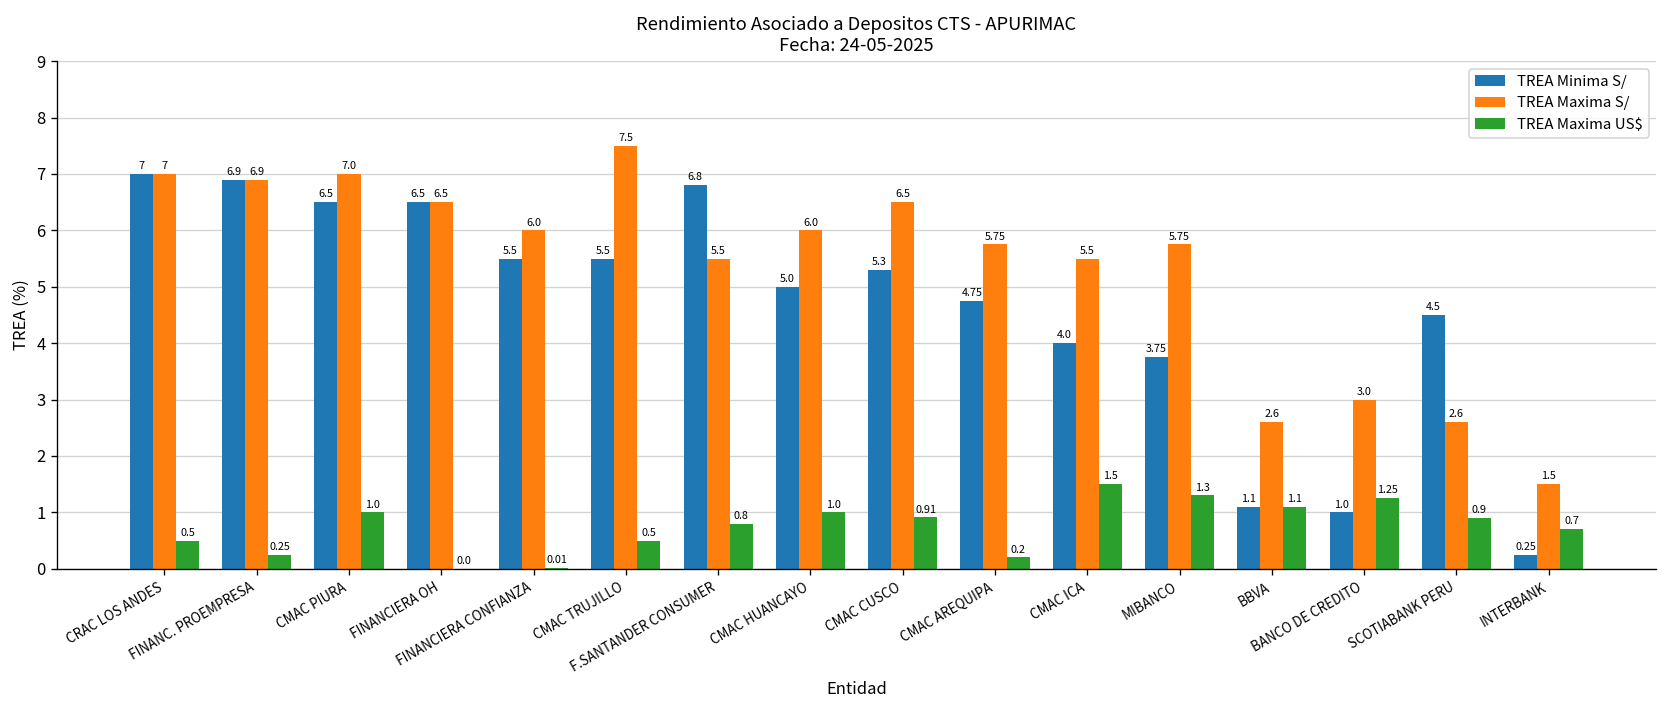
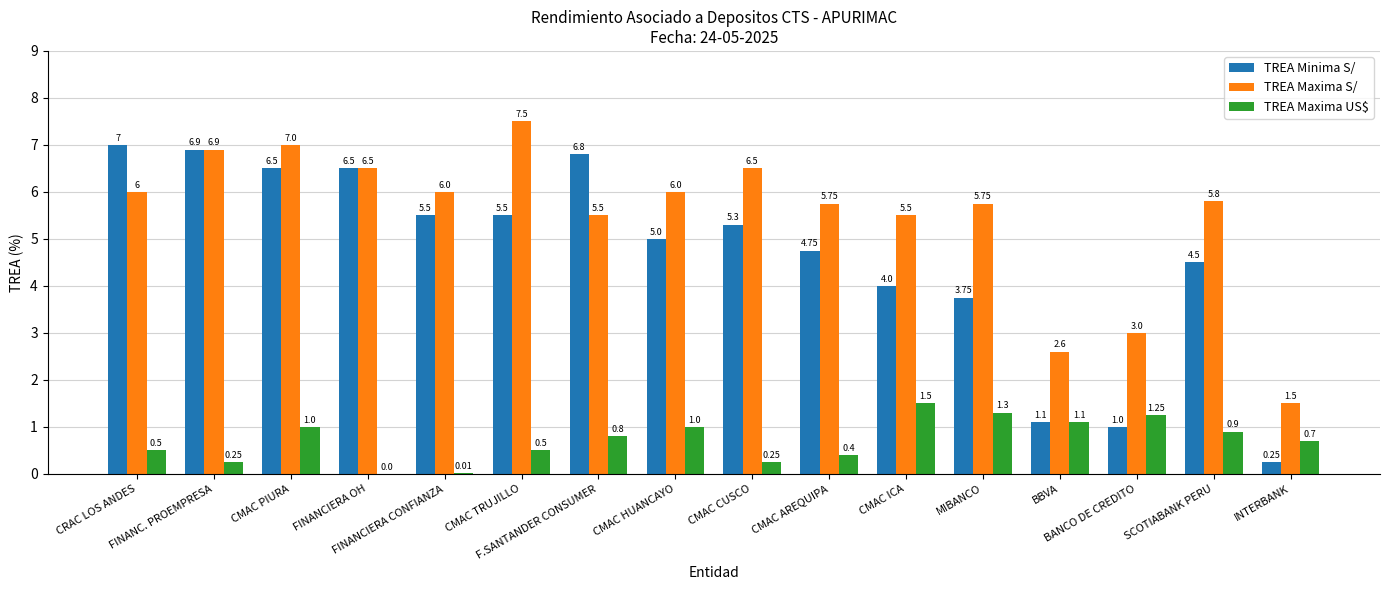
  {
    "TREA Minima S/": {
      "CRAC LOS ANDES": 7,
      "FINANC. PROEMPRESA": 6.9,
      "CMAC PIURA": 6.5,
      "FINANCIERA OH": 6.5,
      "FINANCIERA CONFIANZA": 5.5,
      "CMAC TRUJILLO": 5.5,
      "F.SANTANDER CONSUMER": 6.8,
      "CMAC HUANCAYO": 5.0,
      "CMAC CUSCO": 5.3,
      "CMAC AREQUIPA": 4.75,
      "CMAC ICA": 4.0,
      "MIBANCO": 3.75,
      "BBVA": 1.1,
      "BANCO DE CREDITO": 1.0,
      "SCOTIABANK PERU": 4.5,
      "INTERBANK": 0.25
    },
    "TREA Maxima S/": {
-     "CRAC LOS ANDES": 7,
+     "CRAC LOS ANDES": 6,
      "FINANC. PROEMPRESA": 6.9,
      "CMAC PIURA": 7.0,
      "FINANCIERA OH": 6.5,
      "FINANCIERA CONFIANZA": 6.0,
      "CMAC TRUJILLO": 7.5,
      "F.SANTANDER CONSUMER": 5.5,
      "CMAC HUANCAYO": 6.0,
      "CMAC CUSCO": 6.5,
      "CMAC AREQUIPA": 5.75,
      "CMAC ICA": 5.5,
      "MIBANCO": 5.75,
      "BBVA": 2.6,
      "BANCO DE CREDITO": 3.0,
-     "SCOTIABANK PERU": 2.6,
+     "SCOTIABANK PERU": 5.8,
      "INTERBANK": 1.5
    },
    "TREA Maxima US$": {
      "CRAC LOS ANDES": 0.5,
      "FINANC. PROEMPRESA": 0.25,
      "CMAC PIURA": 1.0,
      "FINANCIERA OH": 0.0,
      "FINANCIERA CONFIANZA": 0.01,
      "CMAC TRUJILLO": 0.5,
      "F.SANTANDER CONSUMER": 0.8,
      "CMAC HUANCAYO": 1.0,
-     "CMAC CUSCO": 0.91,
-     "CMAC AREQUIPA": 0.2,
+     "CMAC CUSCO": 0.25,
+     "CMAC AREQUIPA": 0.4,
      "CMAC ICA": 1.5,
      "MIBANCO": 1.3,
      "BBVA": 1.1,
      "BANCO DE CREDITO": 1.25,
      "SCOTIABANK PERU": 0.9,
      "INTERBANK": 0.7
    }
  }
